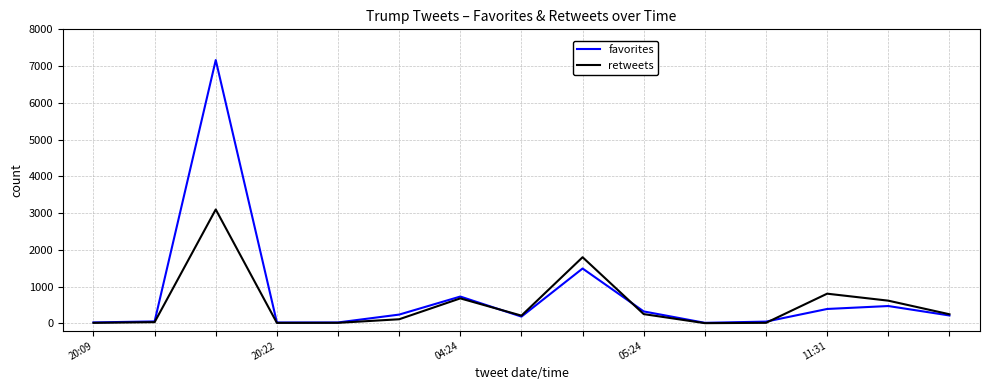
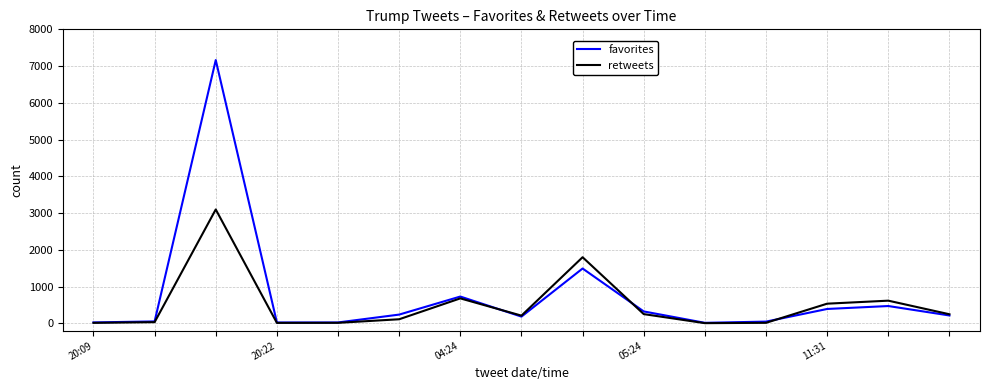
  {
    "favorites": {
      "05:24": 300,
      "11:31": 400
    },
    "retweets": {
      "05:24": 300,
-     "11:31": 800
+     "11:31": 500
    }
  }
